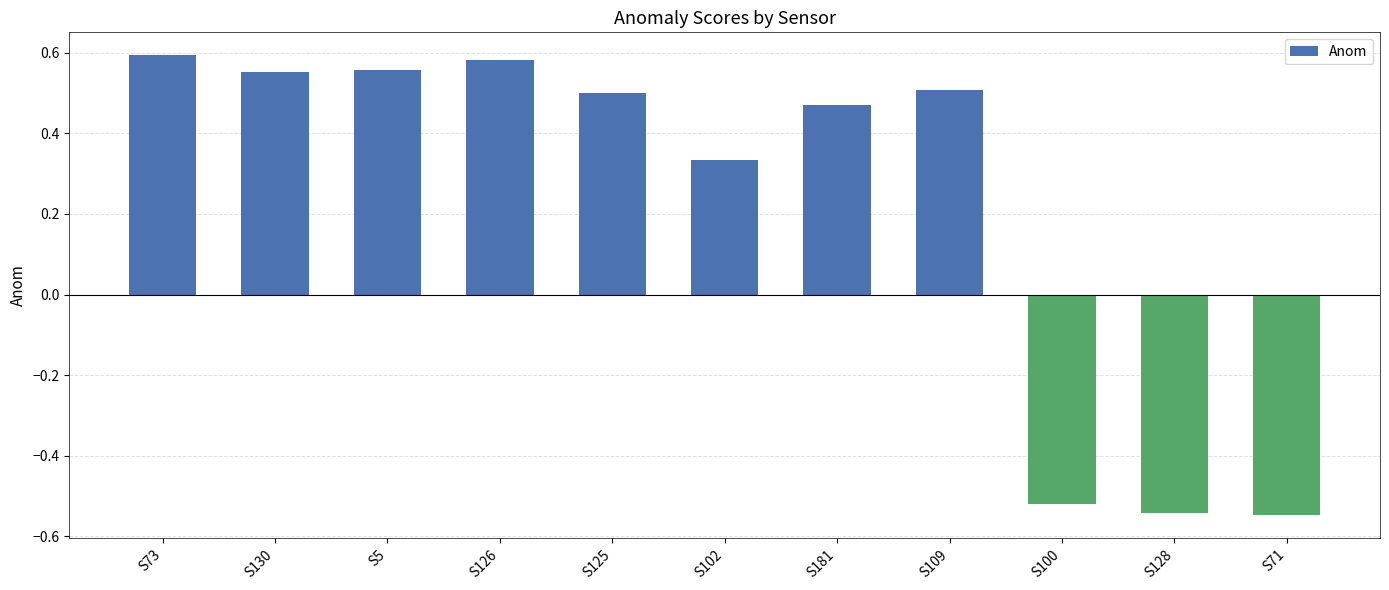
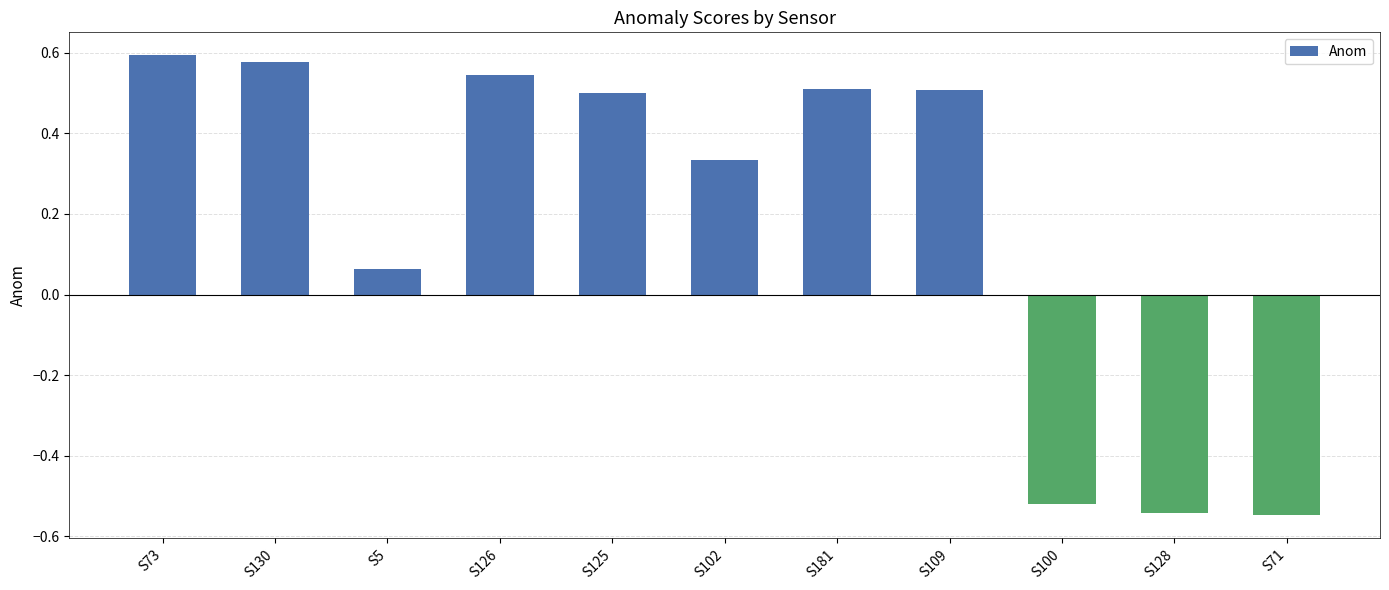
  {
    "S73": 0.59,
-   "S130": 0.55,
-   "S5": 0.56,
-   "S126": 0.58,
+   "S130": 0.58,
+   "S5": 0.06,
+   "S126": 0.54,
    "S125": 0.50,
    "S102": 0.33,
-   "S181": 0.47,
+   "S181": 0.51,
    "S109": 0.51,
    "S100": -0.52,
    "S128": -0.54,
    "S71": -0.55
  }
